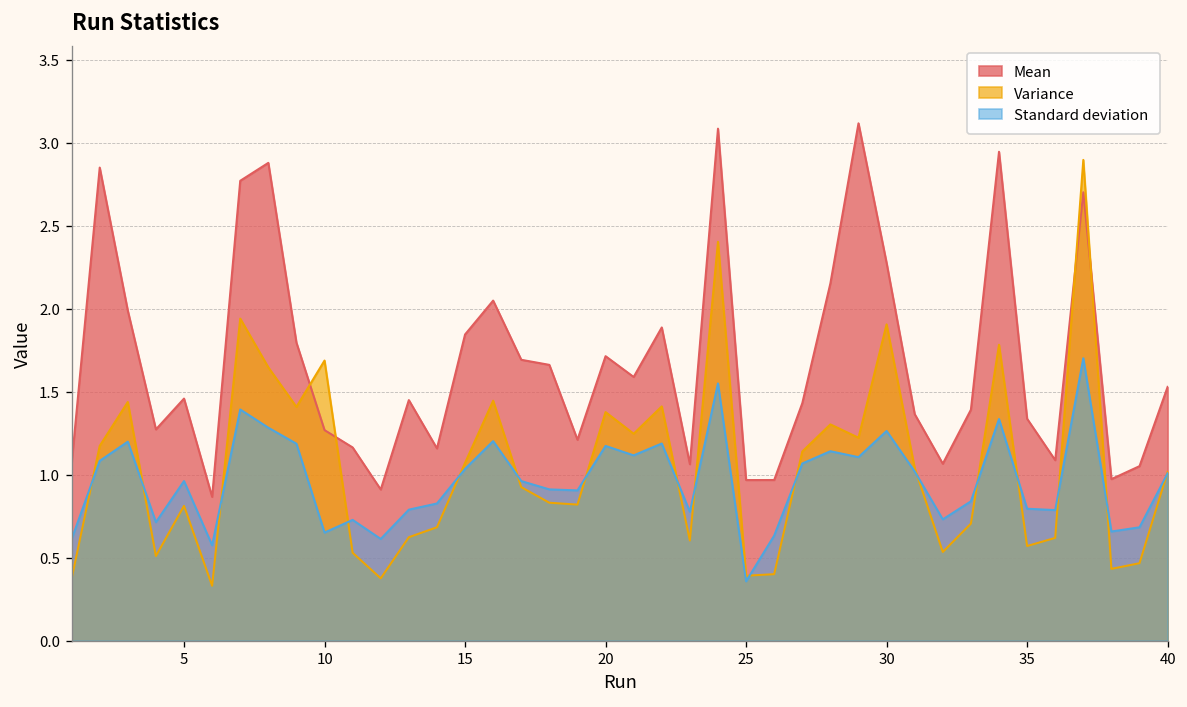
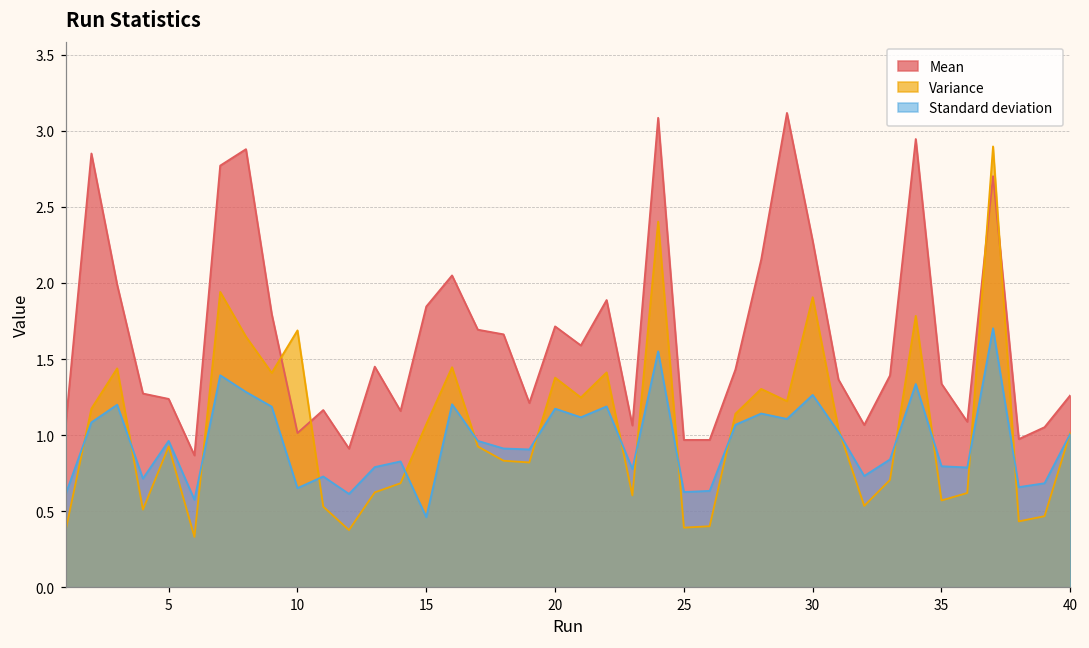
  {
    "Mean": {
-     "5": 1.46,
-     "10": 1.27,
+     "5": 1.24,
+     "10": 1.01,
      "15": 1.85,
      "20": 1.71,
      "25": 0.97,
      "30": 2.28,
      "35": 1.34,
-     "40": 1.53
+     "40": 1.26
    },
    "Variance": {
-     "5": 0.81,
+     "5": 0.93,
      "10": 1.69,
      "15": 1.07,
      "20": 1.38,
      "25": 0.39,
      "30": 1.91,
      "35": 0.57
    },
    "Standard deviation": {
      "5": 0.96,
      "10": 0.65,
-     "15": 1.04,
+     "15": 0.46,
      "20": 1.17,
-     "25": 0.36,
+     "25": 0.63,
      "30": 1.26,
      "35": 0.80
    }
  }
